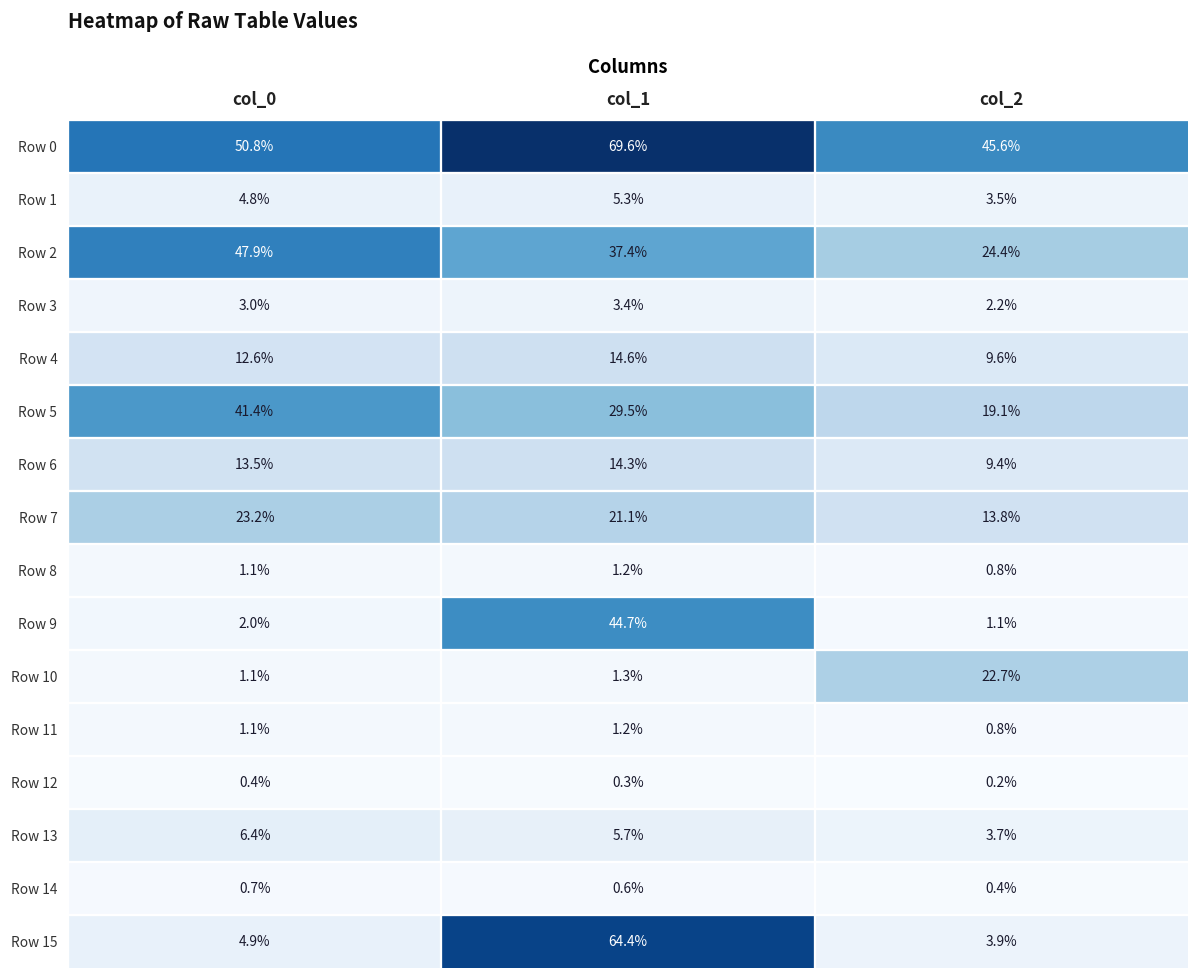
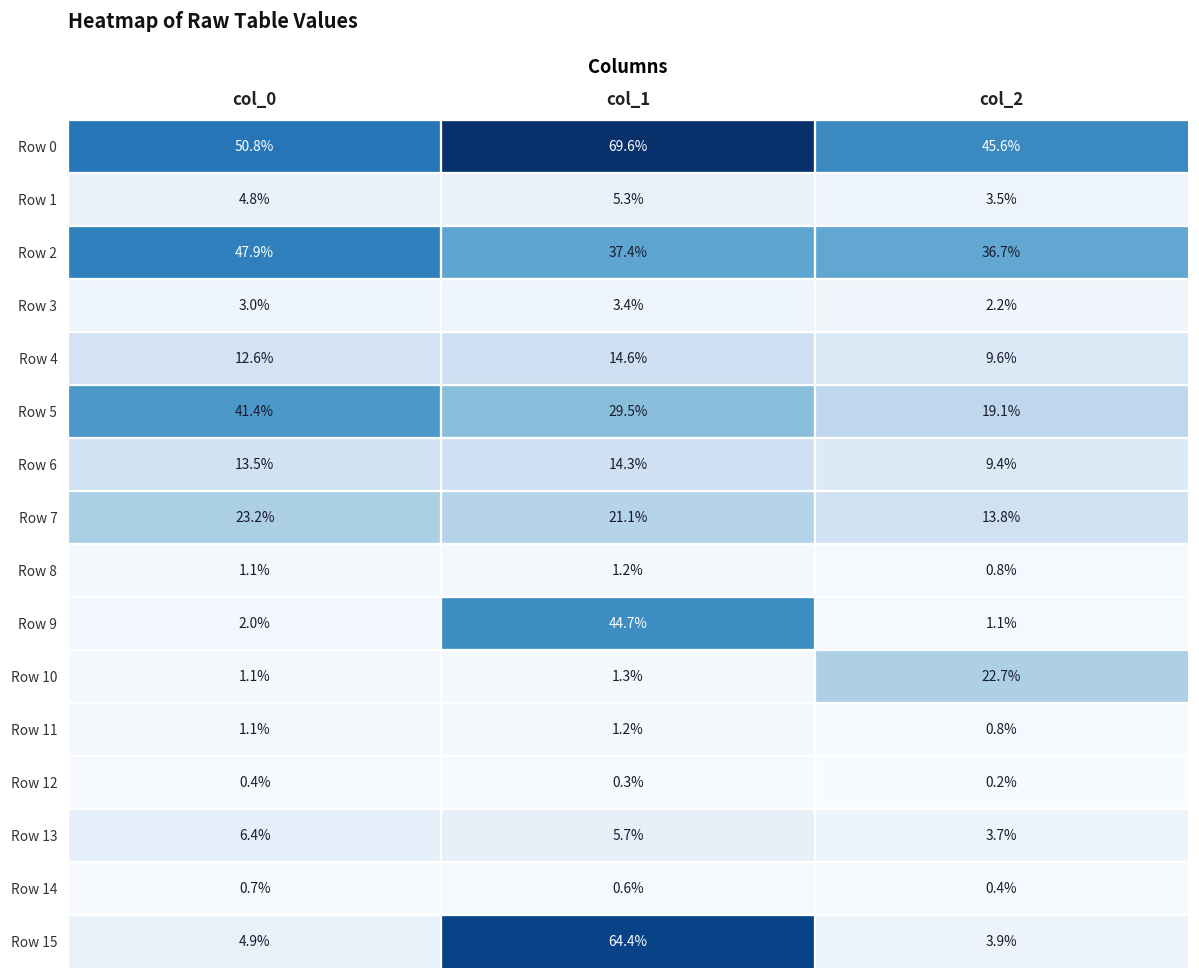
  {
    "Row 0": {
      "col_0": "50.8%",
      "col_1": "69.6%",
      "col_2": "45.6%"
    },
    "Row 1": {
      "col_0": "4.8%",
      "col_1": "5.3%",
      "col_2": "3.5%"
    },
    "Row 2": {
      "col_0": "47.9%",
      "col_1": "37.4%",
-     "col_2": "24.4%"
+     "col_2": "36.7%"
    },
    "Row 3": {
      "col_0": "3.0%",
      "col_1": "3.4%",
      "col_2": "2.2%"
    },
    "Row 4": {
      "col_0": "12.6%",
      "col_1": "14.6%",
      "col_2": "9.6%"
    },
    "Row 5": {
      "col_0": "41.4%",
      "col_1": "29.5%",
      "col_2": "19.1%"
    },
    "Row 6": {
      "col_0": "13.5%",
      "col_1": "14.3%",
      "col_2": "9.4%"
    },
    "Row 7": {
      "col_0": "23.2%",
      "col_1": "21.1%",
      "col_2": "13.8%"
    },
    "Row 8": {
      "col_0": "1.1%",
      "col_1": "1.2%",
      "col_2": "0.8%"
    },
    "Row 9": {
      "col_0": "2.0%",
      "col_1": "44.7%",
      "col_2": "1.1%"
    },
    "Row 10": {
      "col_0": "1.1%",
      "col_1": "1.3%",
      "col_2": "22.7%"
    },
    "Row 11": {
      "col_0": "1.1%",
      "col_1": "1.2%",
      "col_2": "0.8%"
    },
    "Row 12": {
      "col_0": "0.4%",
      "col_1": "0.3%",
      "col_2": "0.2%"
    },
    "Row 13": {
      "col_0": "6.4%",
      "col_1": "5.7%",
      "col_2": "3.7%"
    },
    "Row 14": {
      "col_0": "0.7%",
      "col_1": "0.6%",
      "col_2": "0.4%"
    },
    "Row 15": {
      "col_0": "4.9%",
      "col_1": "64.4%",
      "col_2": "3.9%"
    }
  }
